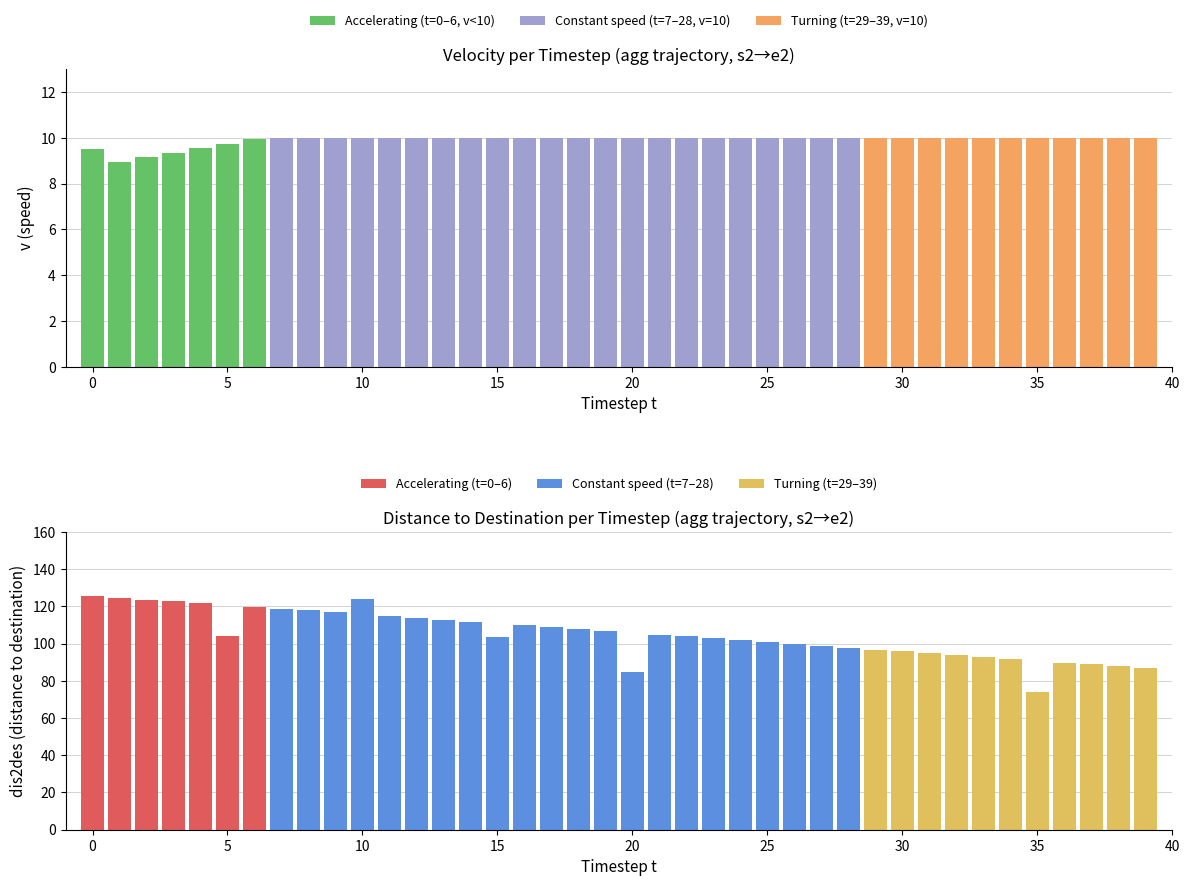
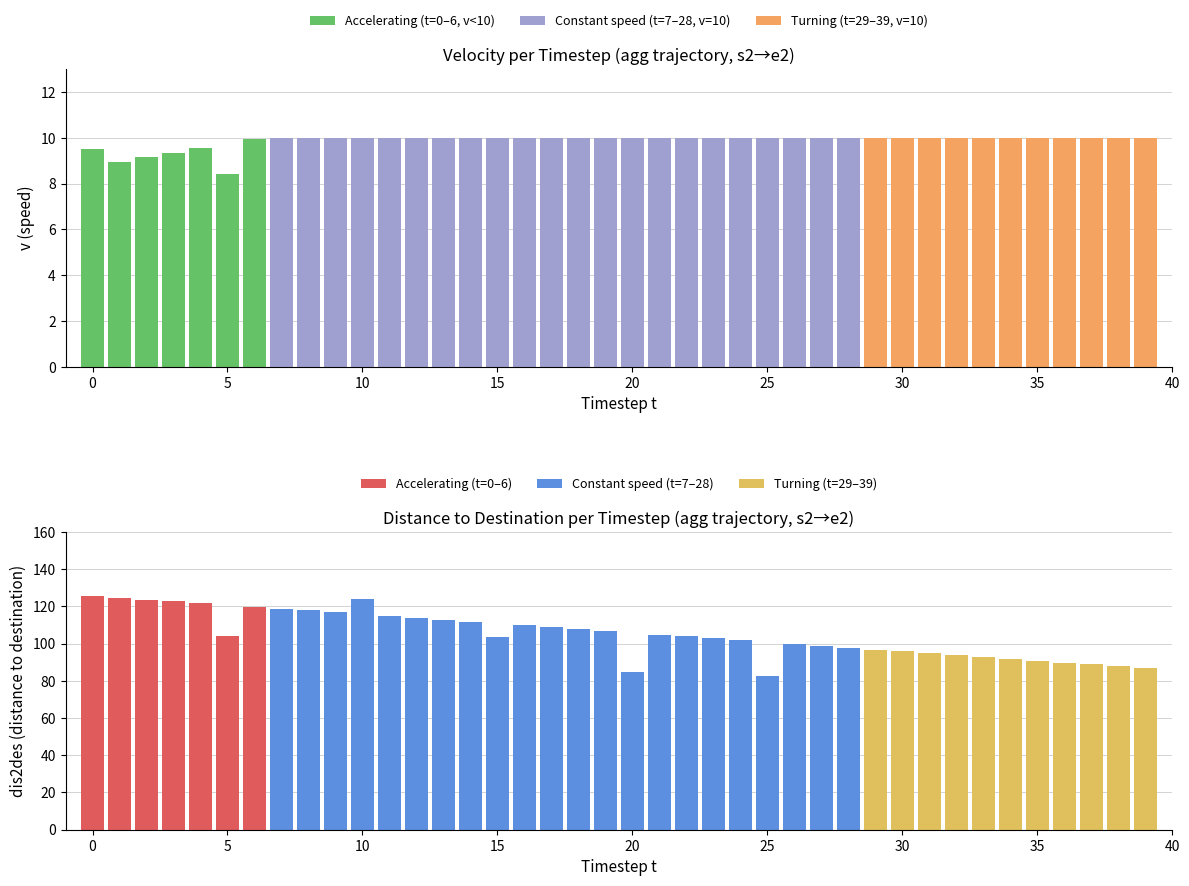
  {
    "Velocity per Timestep (agg trajectory, s2→e2)": {
      "0": 9.5,
-     "5": 9.8,
+     "5": 8.4,
      "10": 10.0,
      "15": 10.0,
      "20": 10.0,
      "25": 10.0,
      "30": 10.0,
      "35": 10.0
    },
    "Distance to Destination per Timestep (agg trajectory, s2→e2)": {
      "0": 125,
      "5": 104,
      "10": 124,
      "15": 104,
      "20": 85,
-     "25": 101,
+     "25": 82,
      "30": 96,
-     "35": 74
+     "35": 91
    }
  }
